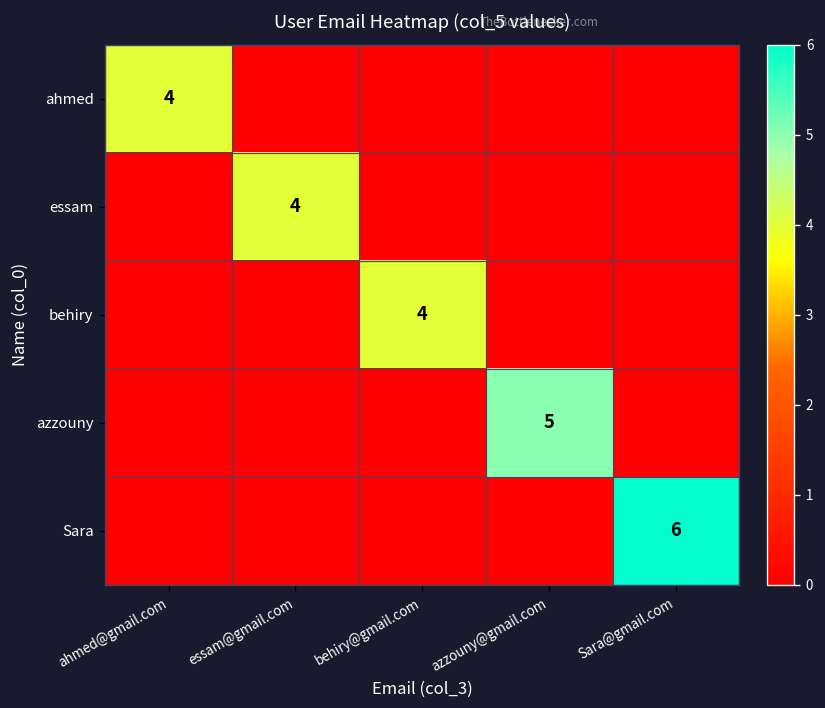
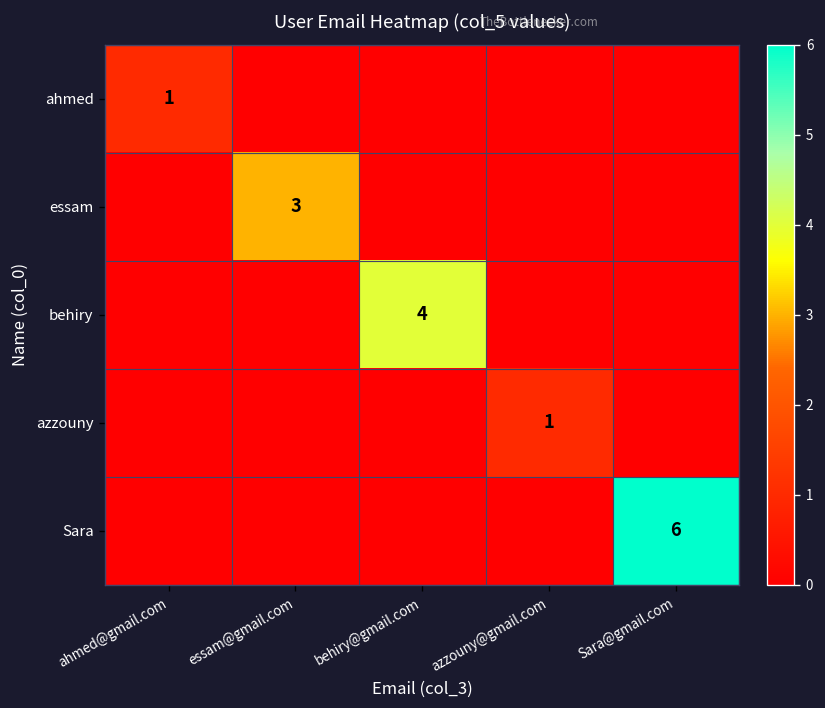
  {
    "ahmed": {
-     "ahmed@gmail.com": 4
+     "ahmed@gmail.com": 1
    },
    "essam": {
-     "essam@gmail.com": 4
+     "essam@gmail.com": 3
    },
    "behiry": {
      "behiry@gmail.com": 4
    },
    "azzouny": {
-     "azzouny@gmail.com": 5
+     "azzouny@gmail.com": 1
    },
    "Sara": {
      "Sara@gmail.com": 6
    }
  }
